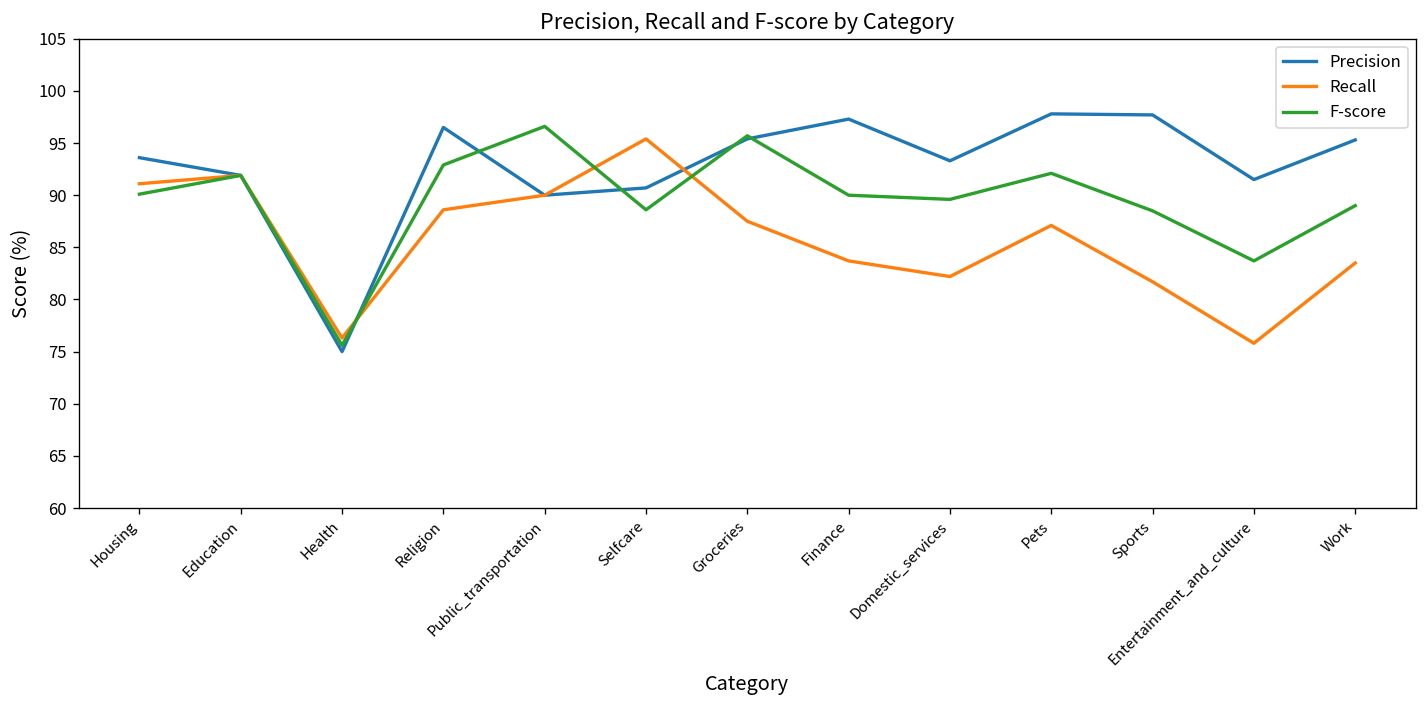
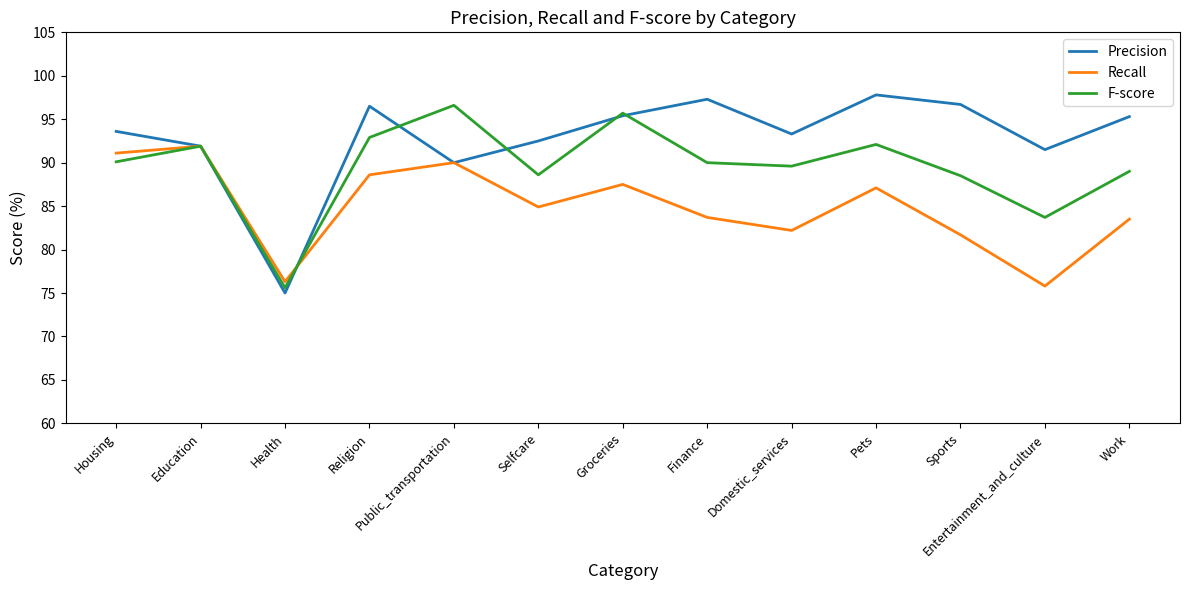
  {
    "Precision": {
      "Housing": 94,
      "Health": 75,
      "Religion": 97,
-     "Selfcare": 91,
+     "Selfcare": 93,
      "Groceries": 95,
      "Finance": 97,
      "Domestic_services": 93,
      "Pets": 98,
-     "Sports": 98,
+     "Sports": 97,
      "Entertainment_and_culture": 92,
      "Work": 95
    },
    "Recall": {
      "Housing": 91,
      "Health": 76,
      "Religion": 89,
-     "Selfcare": 95,
+     "Selfcare": 85,
      "Groceries": 88,
      "Finance": 84,
      "Domestic_services": 82,
      "Pets": 87,
      "Sports": 82,
      "Entertainment_and_culture": 76,
      "Work": 84
    },
    "F-score": {
      "Housing": 90,
      "Health": 76,
      "Religion": 93,
      "Public_transportation": 97,
      "Selfcare": 89,
      "Groceries": 96,
      "Finance": 90,
      "Domestic_services": 90,
      "Pets": 92,
      "Sports": 89,
      "Entertainment_and_culture": 84,
      "Work": 89
    }
  }
